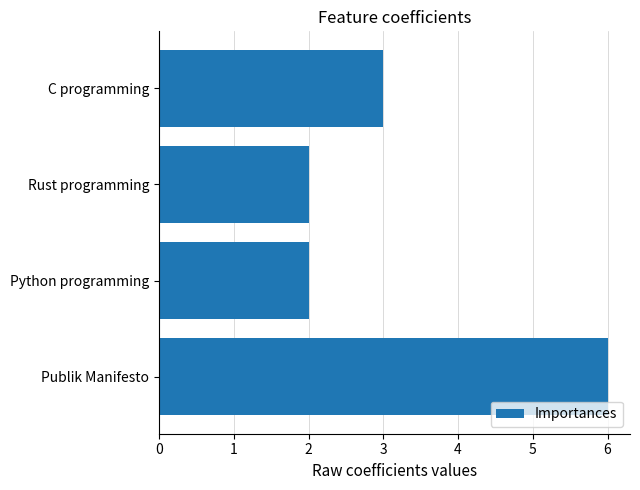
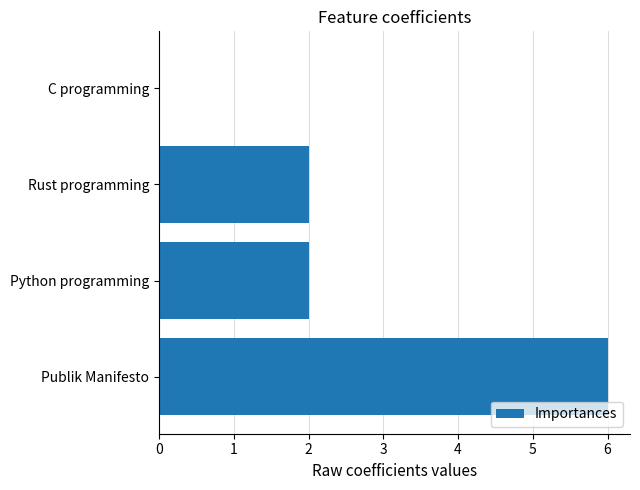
  {
-   "C programming": 3,
+   "C programming": 0,
    "Rust programming": 2,
    "Python programming": 2,
    "Publik Manifesto": 6
  }
